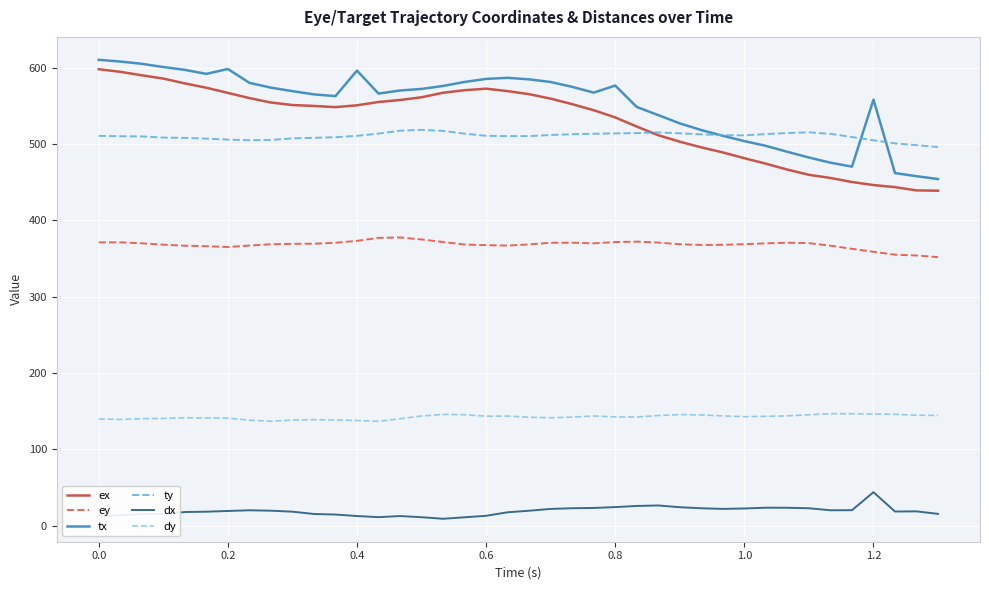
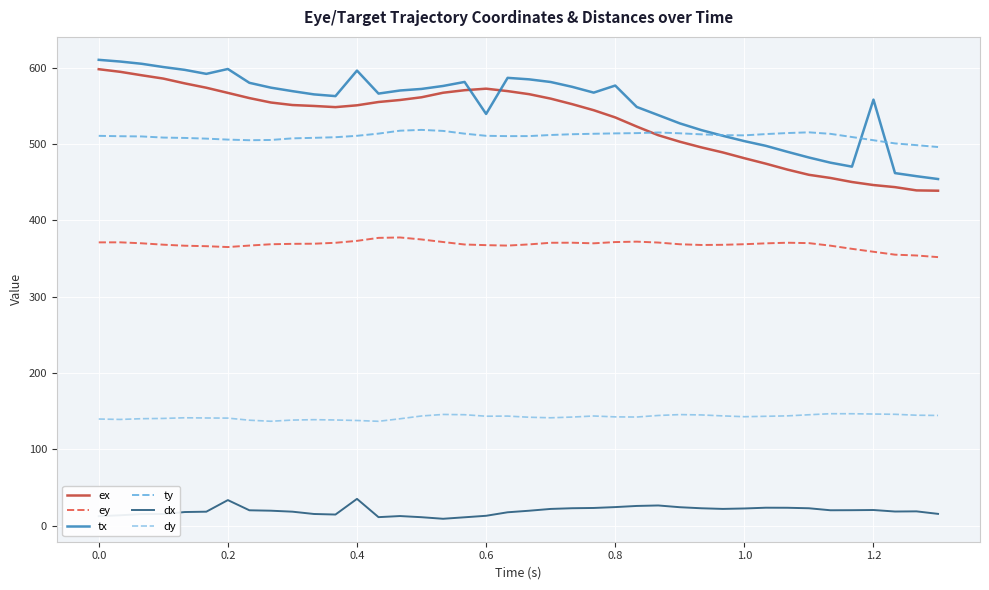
  {
    "tx": {
      "0.0": 610,
      "0.2": 600,
      "0.4": 600,
-     "0.6": 590,
+     "0.6": 540,
      "0.8": 580,
      "1.0": 500,
      "1.2": 560
    },
    "dx": {
-     "0.2": 20,
-     "0.4": 10,
+     "0.2": 30,
+     "0.4": 30,
      "0.6": 10,
      "0.8": 20,
      "1.0": 20,
-     "1.2": 40
+     "1.2": 20
    }
  }
